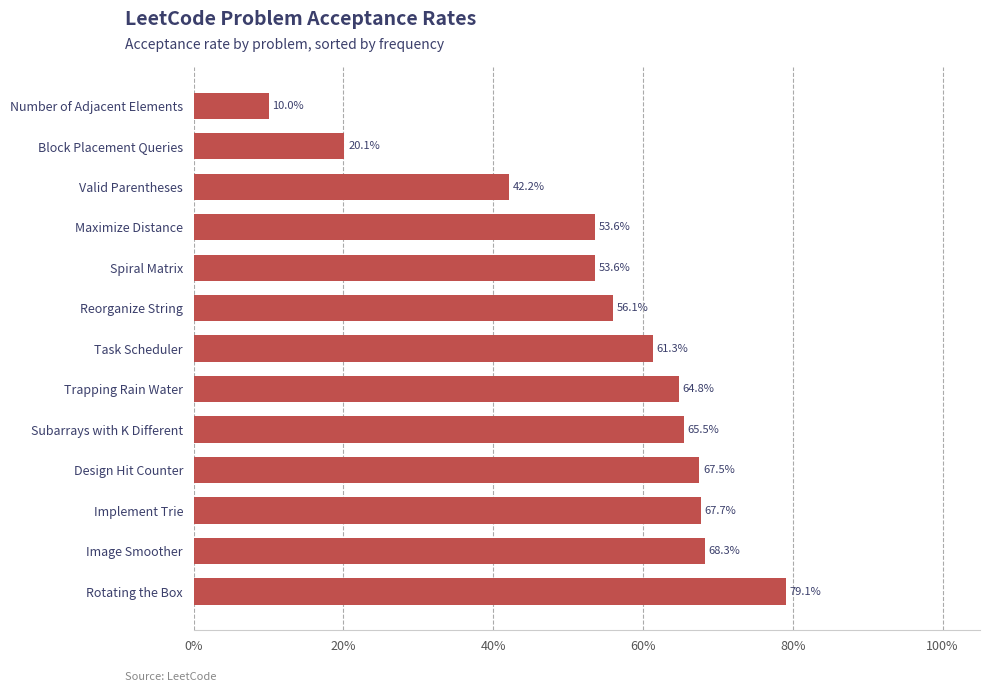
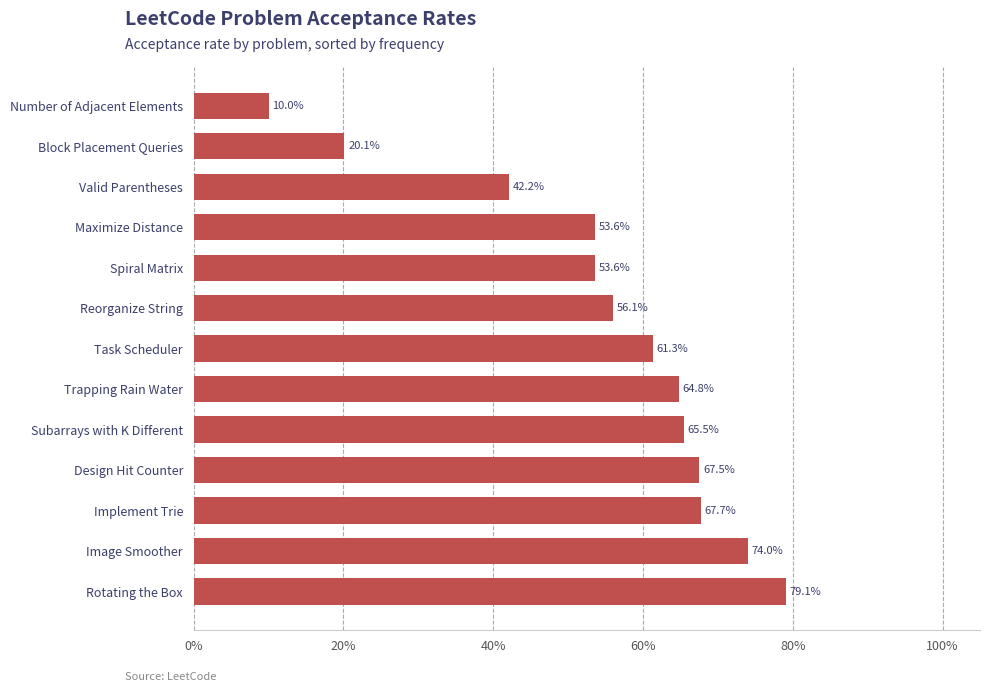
  {
    "Number of Adjacent Elements": "10.0%",
    "Block Placement Queries": "20.1%",
    "Valid Parentheses": "42.2%",
    "Maximize Distance": "53.6%",
    "Spiral Matrix": "53.6%",
    "Reorganize String": "56.1%",
    "Task Scheduler": "61.3%",
    "Trapping Rain Water": "64.8%",
    "Subarrays with K Different": "65.5%",
    "Design Hit Counter": "67.5%",
    "Implement Trie": "67.7%",
-   "Image Smoother": "68.3%",
+   "Image Smoother": "74.0%",
    "Rotating the Box": "79.1%"
  }
